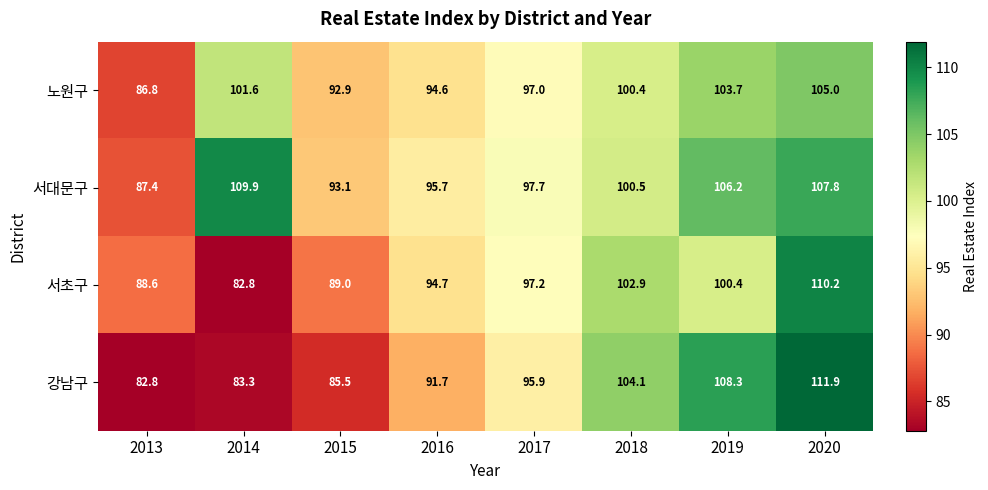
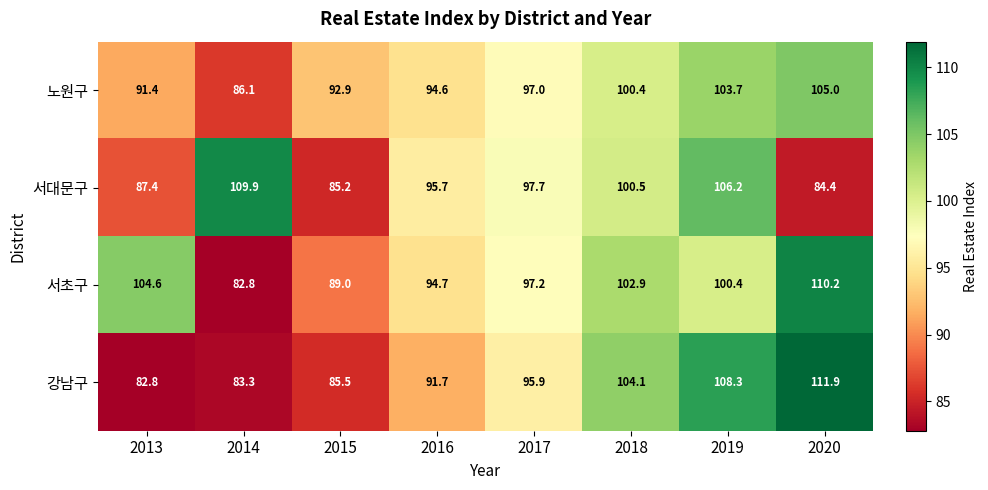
  {
    "노원구": {
-     "2013": 86.8,
-     "2014": 101.6,
+     "2013": 91.4,
+     "2014": 86.1,
      "2015": 92.9,
      "2016": 94.6,
      "2017": 97.0,
      "2018": 100.4,
      "2019": 103.7,
      "2020": 105.0
    },
    "서대문구": {
      "2013": 87.4,
      "2014": 109.9,
-     "2015": 93.1,
+     "2015": 85.2,
      "2016": 95.7,
      "2017": 97.7,
      "2018": 100.5,
      "2019": 106.2,
-     "2020": 107.8
+     "2020": 84.4
    },
    "서초구": {
-     "2013": 88.6,
+     "2013": 104.6,
      "2014": 82.8,
      "2015": 89.0,
      "2016": 94.7,
      "2017": 97.2,
      "2018": 102.9,
      "2019": 100.4,
      "2020": 110.2
    },
    "강남구": {
      "2013": 82.8,
      "2014": 83.3,
      "2015": 85.5,
      "2016": 91.7,
      "2017": 95.9,
      "2018": 104.1,
      "2019": 108.3,
      "2020": 111.9
    }
  }
